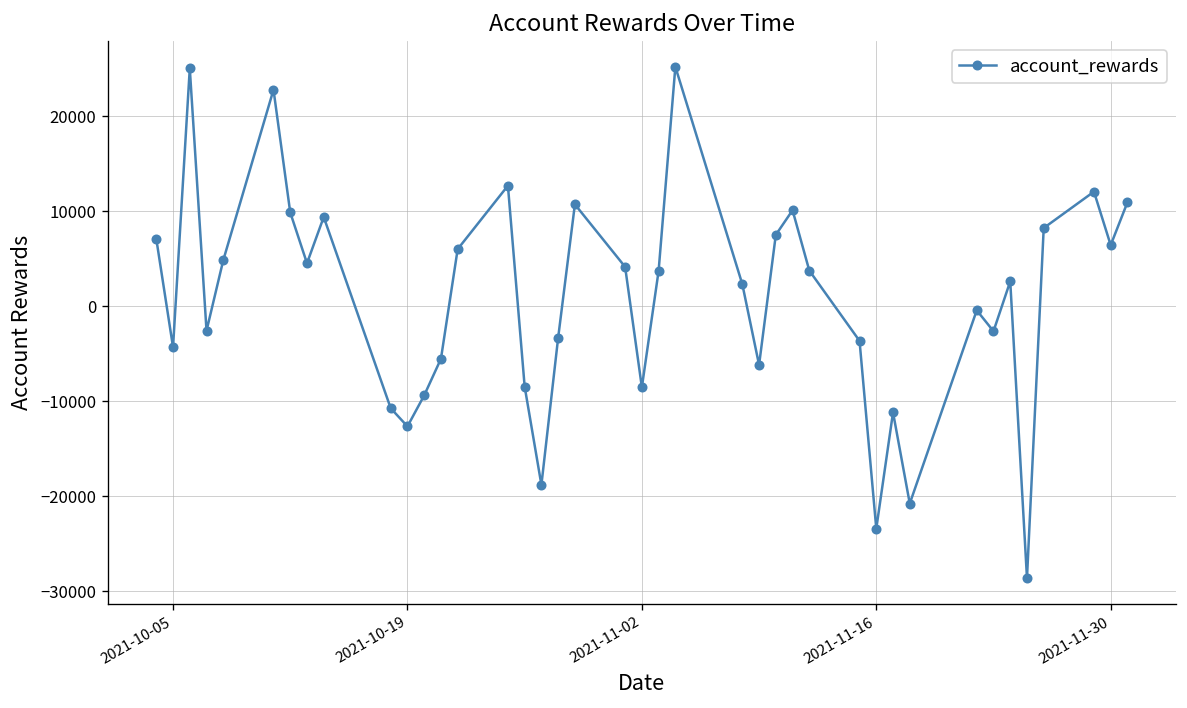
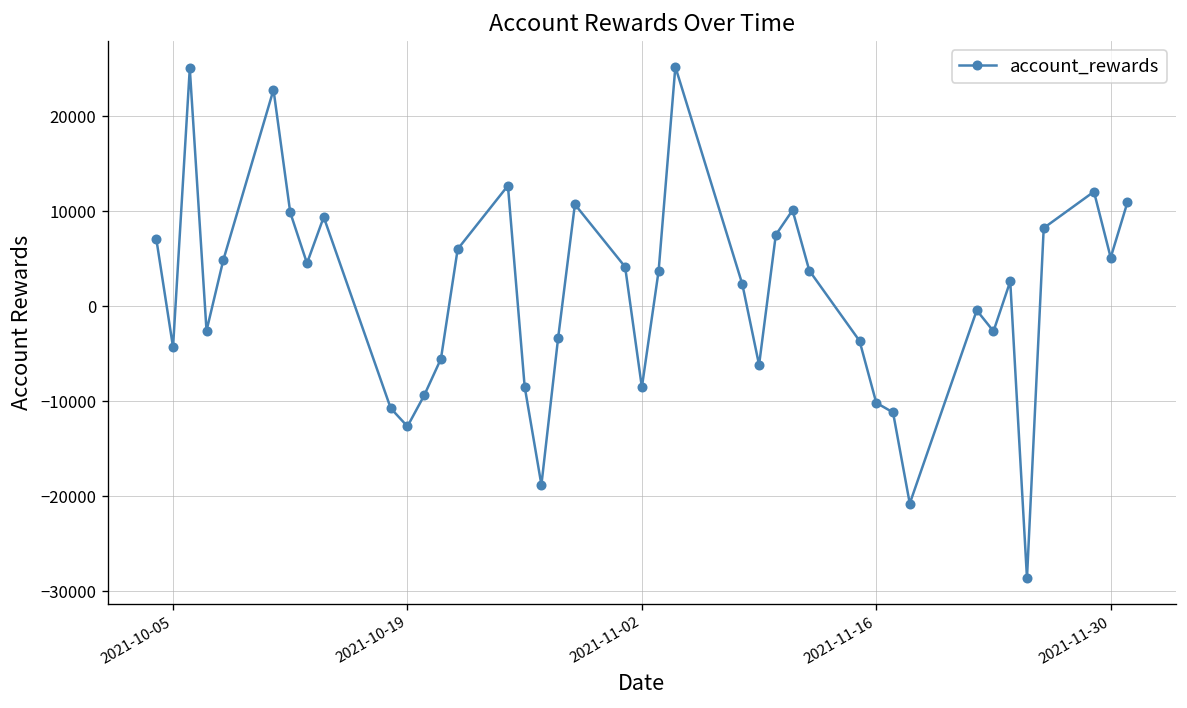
  {
    "2021-10-05": -4000,
    "2021-10-19": -13000,
    "2021-11-02": -9000,
-   "2021-11-16": -23000,
-   "2021-11-30": 6000
+   "2021-11-16": -10000,
+   "2021-11-30": 5000
  }
